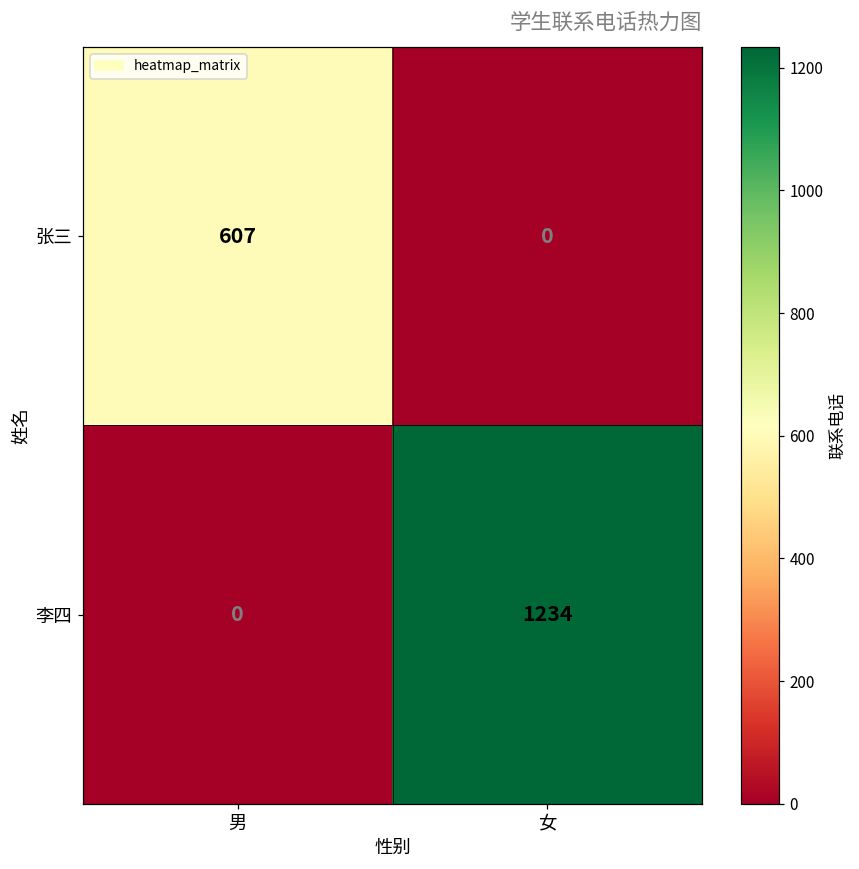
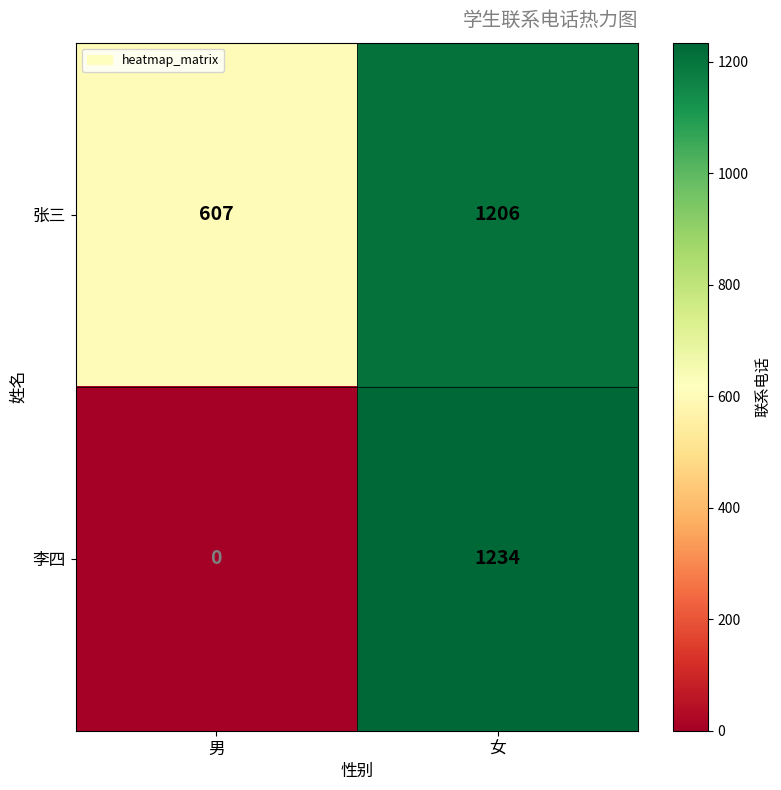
  {
    "张三": {
      "男": 607,
-     "女": 0
+     "女": 1206
    },
    "李四": {
      "男": 0,
      "女": 1234
    }
  }
